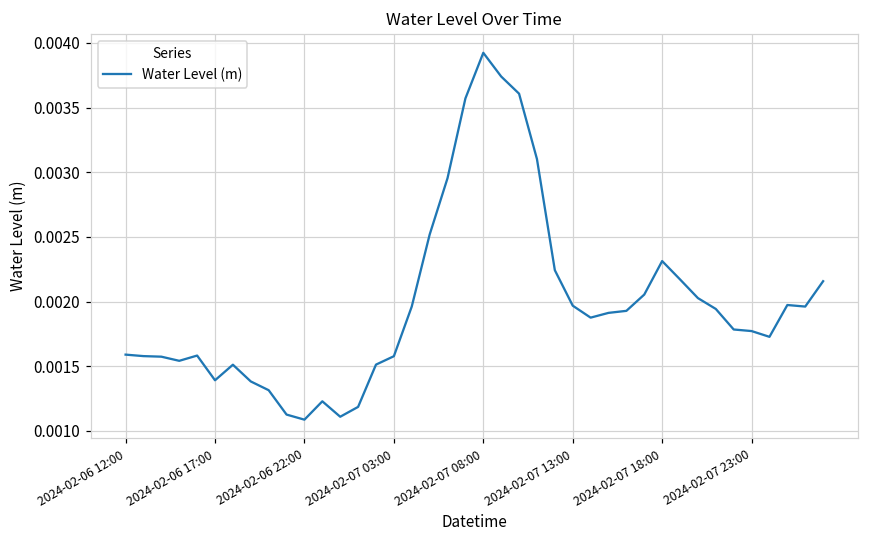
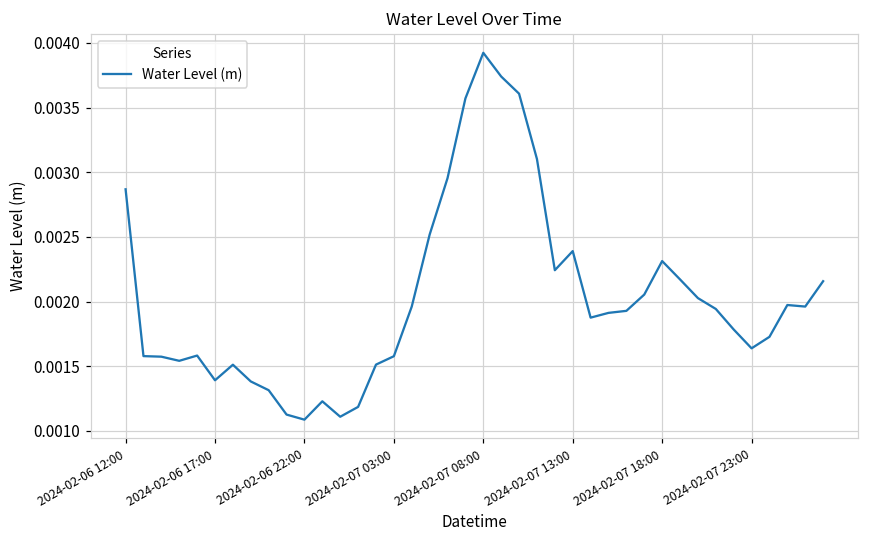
  {
-   "2024-02-06 12:00": 0.00159,
+   "2024-02-06 12:00": 0.00287,
    "2024-02-06 17:00": 0.00139,
    "2024-02-06 22:00": 0.00109,
    "2024-02-07 03:00": 0.00158,
    "2024-02-07 08:00": 0.00392,
-   "2024-02-07 13:00": 0.00197,
+   "2024-02-07 13:00": 0.00239,
    "2024-02-07 18:00": 0.00231,
-   "2024-02-07 23:00": 0.00177
+   "2024-02-07 23:00": 0.00164
  }
